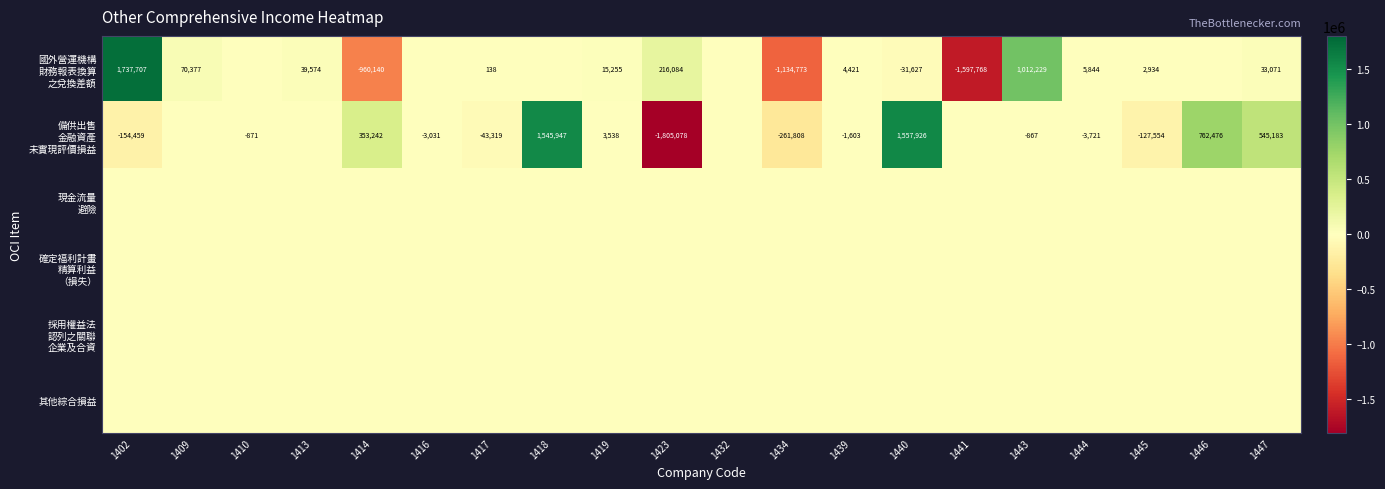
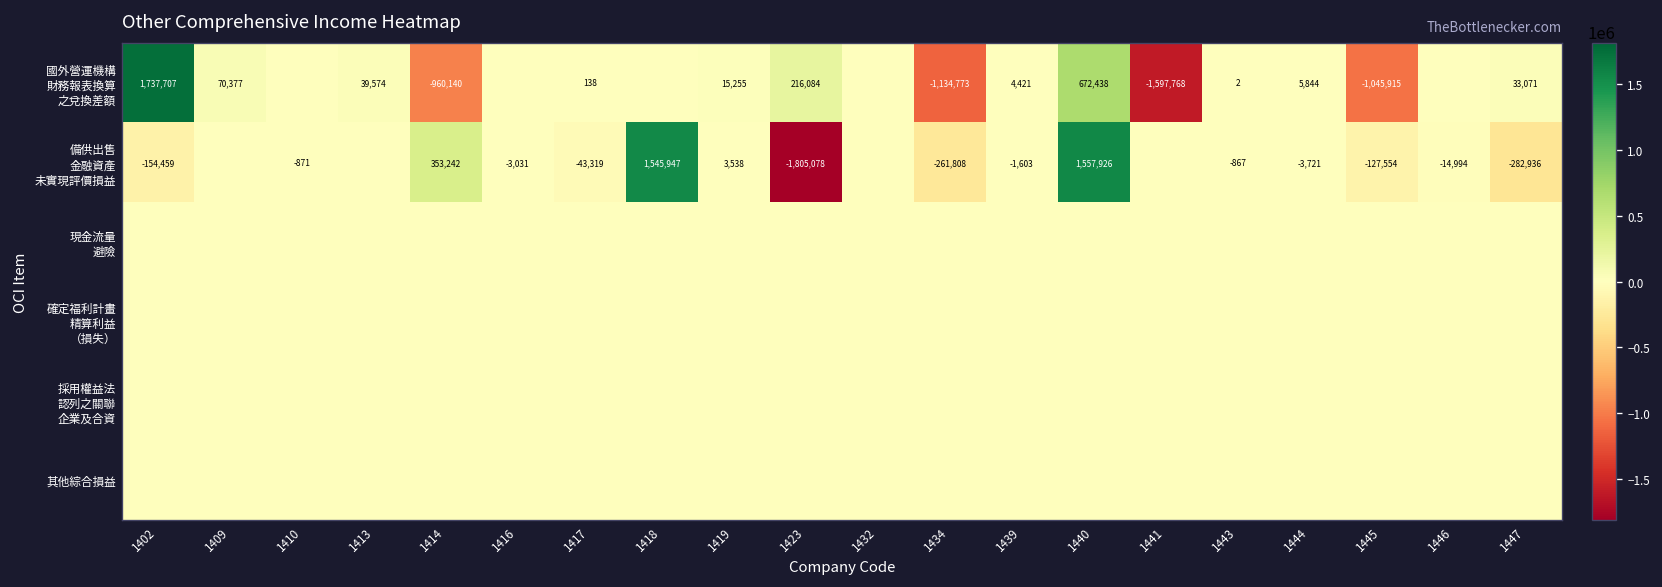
  {
    "國外營運機構 財務報表換算 之兌換差額": {
      "1402": "1,737,707",
      "1409": "70,377",
      "1413": "39,574",
      "1414": "-960,140",
      "1417": "138",
      "1419": "15,255",
      "1423": "216,084",
      "1434": "-1,134,773",
      "1439": "4,421",
-     "1440": "-31,627",
+     "1440": "672,438",
      "1441": "-1,597,768",
-     "1443": "1,012,229",
+     "1443": "2",
      "1444": "5,844",
-     "1445": "2,934",
+     "1445": "-1,045,915",
      "1447": "33,071"
    },
    "備供出售 金融資產 未實現評價損益": {
      "1402": "-154,459",
      "1410": "-871",
      "1414": "353,242",
      "1416": "-3,031",
      "1417": "-43,319",
      "1418": "1,545,947",
      "1419": "3,538",
      "1423": "-1,805,078",
      "1434": "-261,808",
      "1439": "-1,603",
      "1440": "1,557,926",
      "1443": "-867",
      "1444": "-3,721",
      "1445": "-127,554",
-     "1446": "762,476",
-     "1447": "545,183"
+     "1446": "-14,994",
+     "1447": "-282,936"
    }
  }
